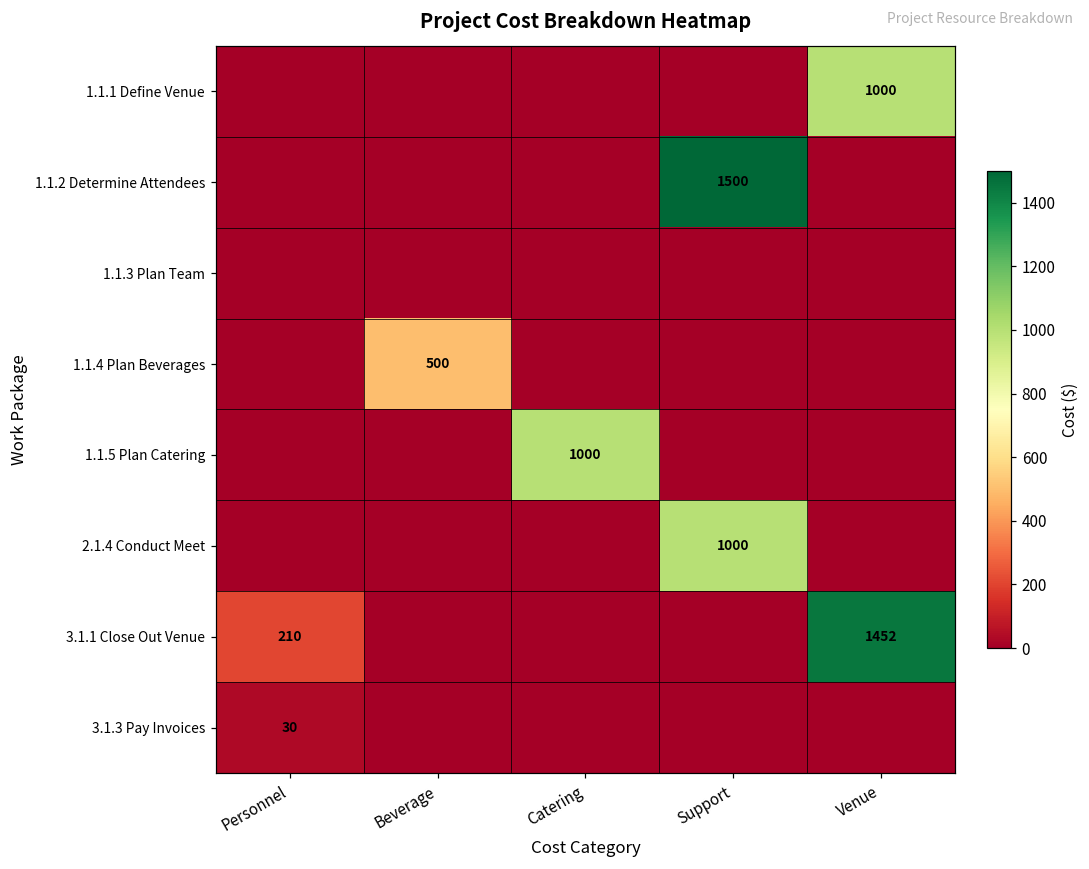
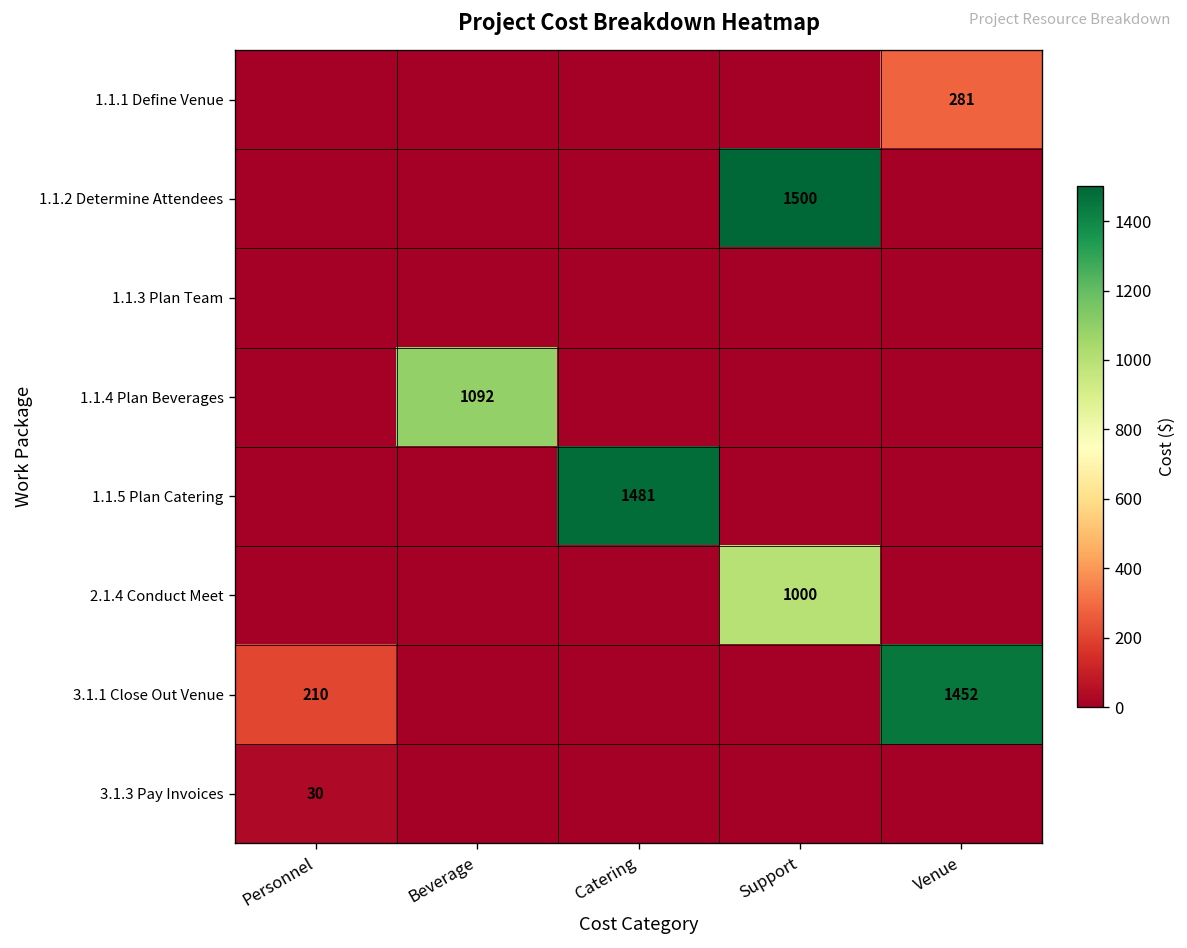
  {
    "1.1.1 Define Venue": {
-     "Venue": 1000
+     "Venue": 281
    },
    "1.1.2 Determine Attendees": {
      "Support": 1500
    },
    "1.1.4 Plan Beverages": {
-     "Beverage": 500
+     "Beverage": 1092
    },
    "1.1.5 Plan Catering": {
-     "Catering": 1000
+     "Catering": 1481
    },
    "2.1.4 Conduct Meet": {
      "Support": 1000
    },
    "3.1.1 Close Out Venue": {
      "Personnel": 210,
      "Venue": 1452
    },
    "3.1.3 Pay Invoices": {
      "Personnel": 30
    }
  }
